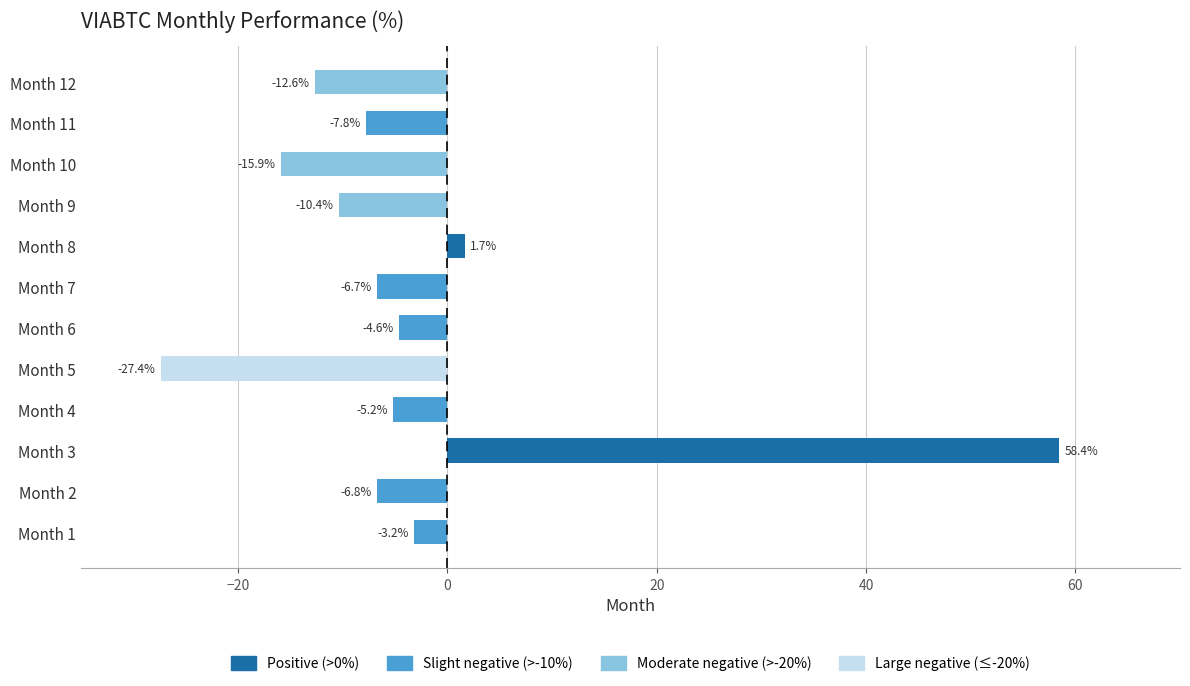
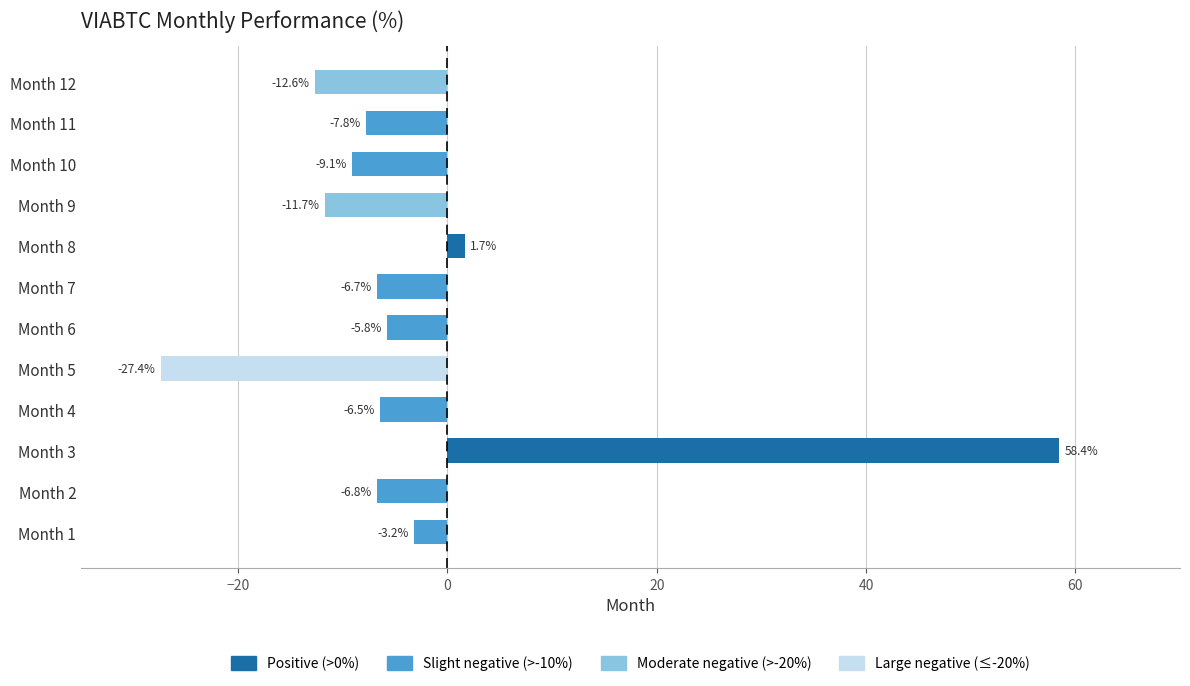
  {
    "Month 12": "-12.6%",
    "Month 11": "-7.8%",
-   "Month 10": "-15.9%",
-   "Month 9": "-10.4%",
+   "Month 10": "-9.1%",
+   "Month 9": "-11.7%",
    "Month 8": "1.7%",
    "Month 7": "-6.7%",
-   "Month 6": "-4.6%",
+   "Month 6": "-5.8%",
    "Month 5": "-27.4%",
-   "Month 4": "-5.2%",
+   "Month 4": "-6.5%",
    "Month 3": "58.4%",
    "Month 2": "-6.8%",
    "Month 1": "-3.2%"
  }
